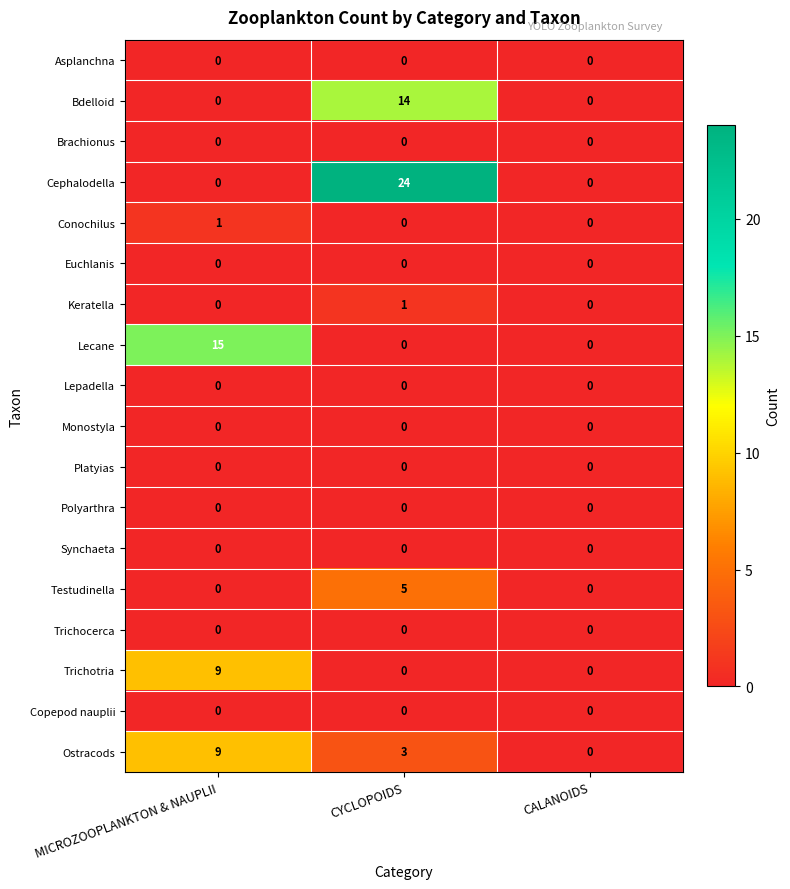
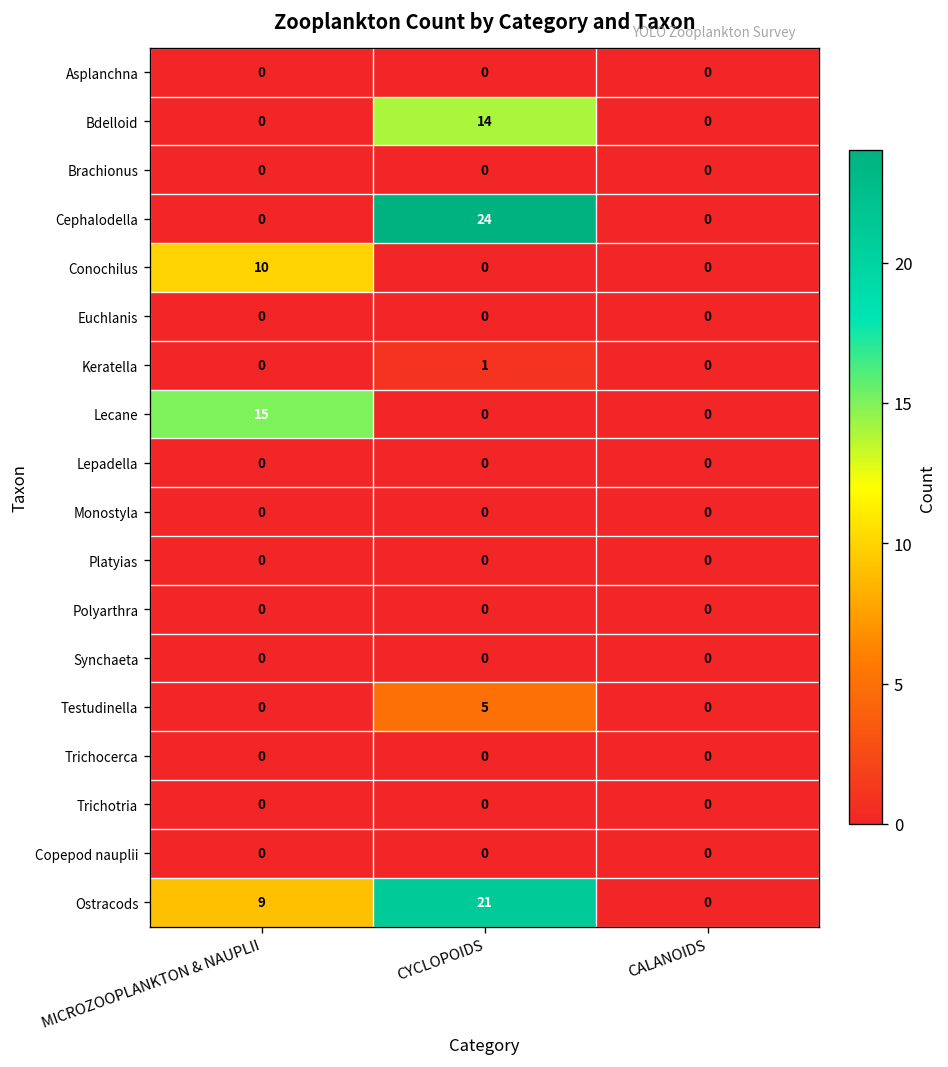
  {
    "Asplanchna": {
      "MICROZOOPLANKTON & NAUPLII": 0,
      "CYCLOPOIDS": 0,
      "CALANOIDS": 0
    },
    "Bdelloid": {
      "MICROZOOPLANKTON & NAUPLII": 0,
      "CYCLOPOIDS": 14,
      "CALANOIDS": 0
    },
    "Brachionus": {
      "MICROZOOPLANKTON & NAUPLII": 0,
      "CYCLOPOIDS": 0,
      "CALANOIDS": 0
    },
    "Cephalodella": {
      "MICROZOOPLANKTON & NAUPLII": 0,
      "CYCLOPOIDS": 24,
      "CALANOIDS": 0
    },
    "Conochilus": {
-     "MICROZOOPLANKTON & NAUPLII": 1,
+     "MICROZOOPLANKTON & NAUPLII": 10,
      "CYCLOPOIDS": 0,
      "CALANOIDS": 0
    },
    "Euchlanis": {
      "MICROZOOPLANKTON & NAUPLII": 0,
      "CYCLOPOIDS": 0,
      "CALANOIDS": 0
    },
    "Keratella": {
      "MICROZOOPLANKTON & NAUPLII": 0,
      "CYCLOPOIDS": 1,
      "CALANOIDS": 0
    },
    "Lecane": {
      "MICROZOOPLANKTON & NAUPLII": 15,
      "CYCLOPOIDS": 0,
      "CALANOIDS": 0
    },
    "Lepadella": {
      "MICROZOOPLANKTON & NAUPLII": 0,
      "CYCLOPOIDS": 0,
      "CALANOIDS": 0
    },
    "Monostyla": {
      "MICROZOOPLANKTON & NAUPLII": 0,
      "CYCLOPOIDS": 0,
      "CALANOIDS": 0
    },
    "Platyias": {
      "MICROZOOPLANKTON & NAUPLII": 0,
      "CYCLOPOIDS": 0,
      "CALANOIDS": 0
    },
    "Polyarthra": {
      "MICROZOOPLANKTON & NAUPLII": 0,
      "CYCLOPOIDS": 0,
      "CALANOIDS": 0
    },
    "Synchaeta": {
      "MICROZOOPLANKTON & NAUPLII": 0,
      "CYCLOPOIDS": 0,
      "CALANOIDS": 0
    },
    "Testudinella": {
      "MICROZOOPLANKTON & NAUPLII": 0,
      "CYCLOPOIDS": 5,
      "CALANOIDS": 0
    },
    "Trichocerca": {
      "MICROZOOPLANKTON & NAUPLII": 0,
      "CYCLOPOIDS": 0,
      "CALANOIDS": 0
    },
    "Trichotria": {
-     "MICROZOOPLANKTON & NAUPLII": 9,
+     "MICROZOOPLANKTON & NAUPLII": 0,
      "CYCLOPOIDS": 0,
      "CALANOIDS": 0
    },
    "Copepod nauplii": {
      "MICROZOOPLANKTON & NAUPLII": 0,
      "CYCLOPOIDS": 0,
      "CALANOIDS": 0
    },
    "Ostracods": {
      "MICROZOOPLANKTON & NAUPLII": 9,
-     "CYCLOPOIDS": 3,
+     "CYCLOPOIDS": 21,
      "CALANOIDS": 0
    }
  }
